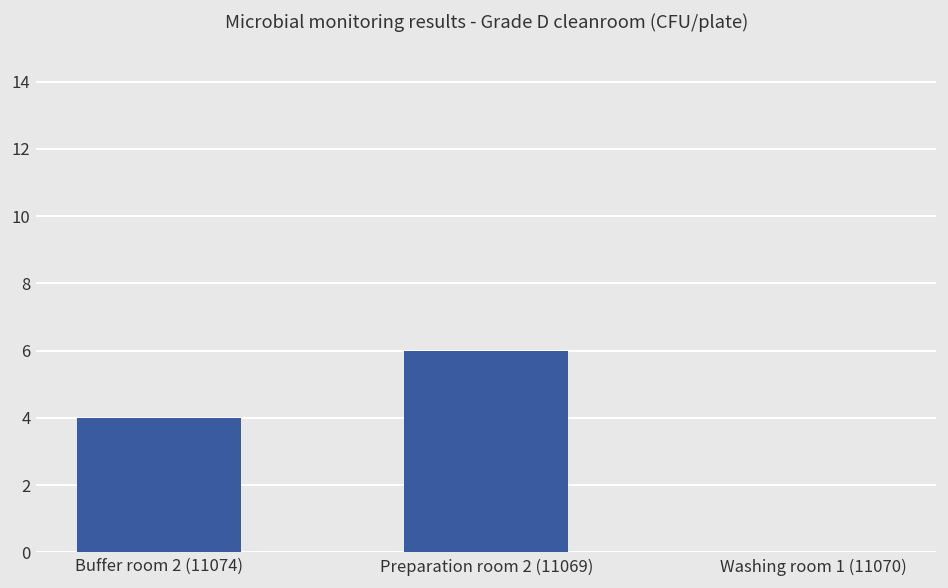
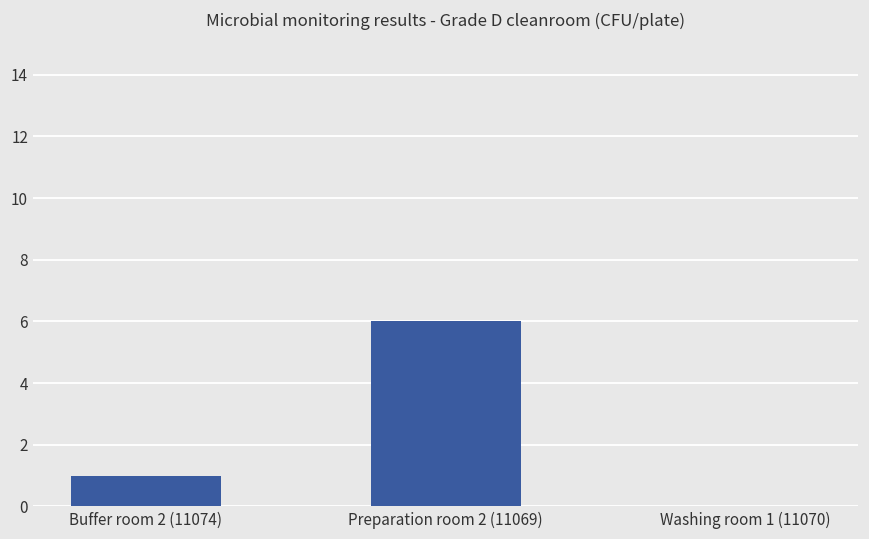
  {
-   "Buffer room 2 (11074)": 4,
+   "Buffer room 2 (11074)": 1,
    "Preparation room 2 (11069)": 6,
    "Washing room 1 (11070)": 0
  }
